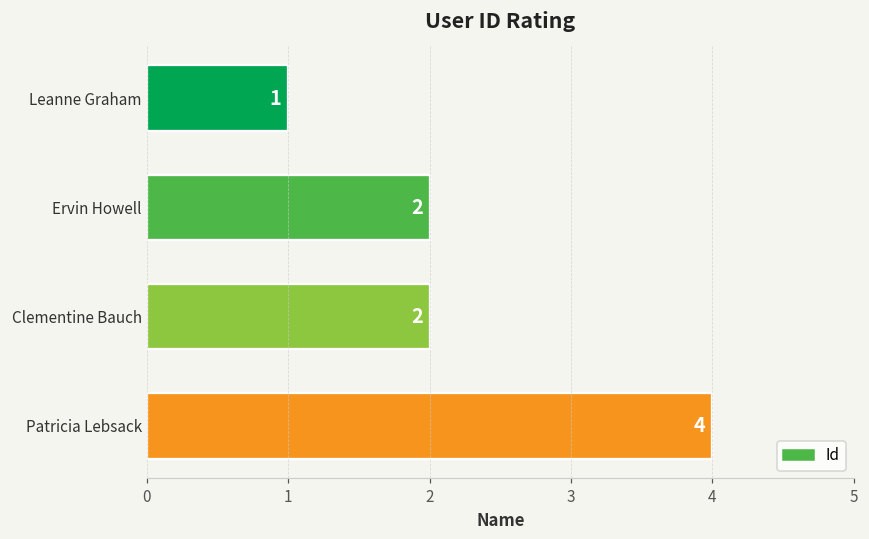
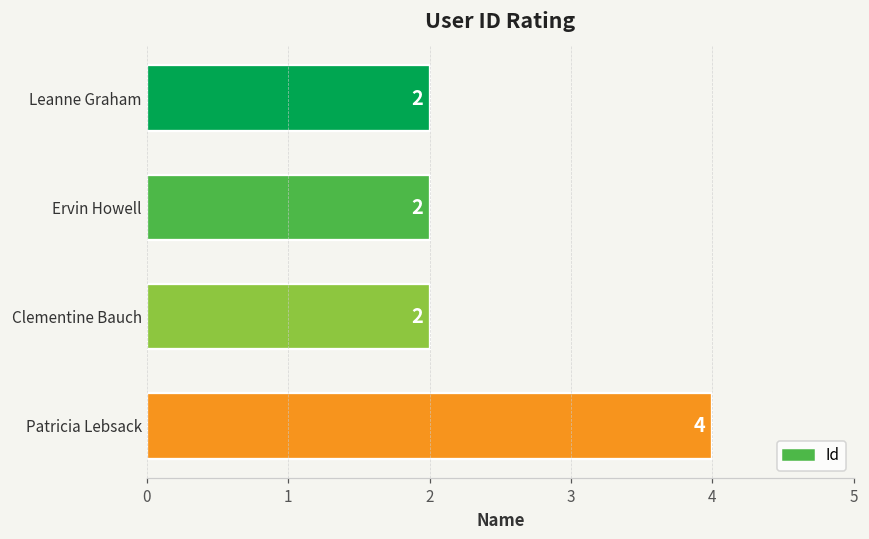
  {
-   "Leanne Graham": 1,
+   "Leanne Graham": 2,
    "Ervin Howell": 2,
    "Clementine Bauch": 2,
    "Patricia Lebsack": 4
  }
